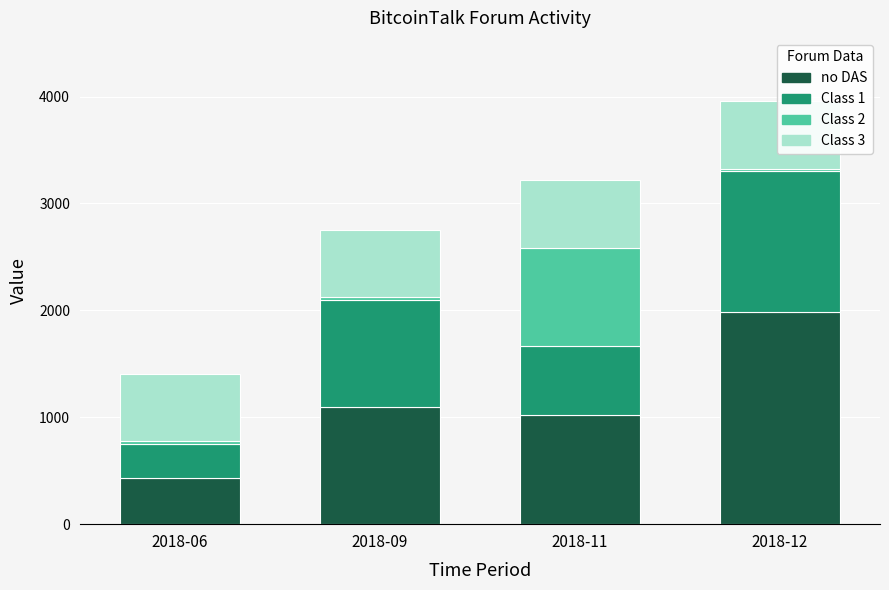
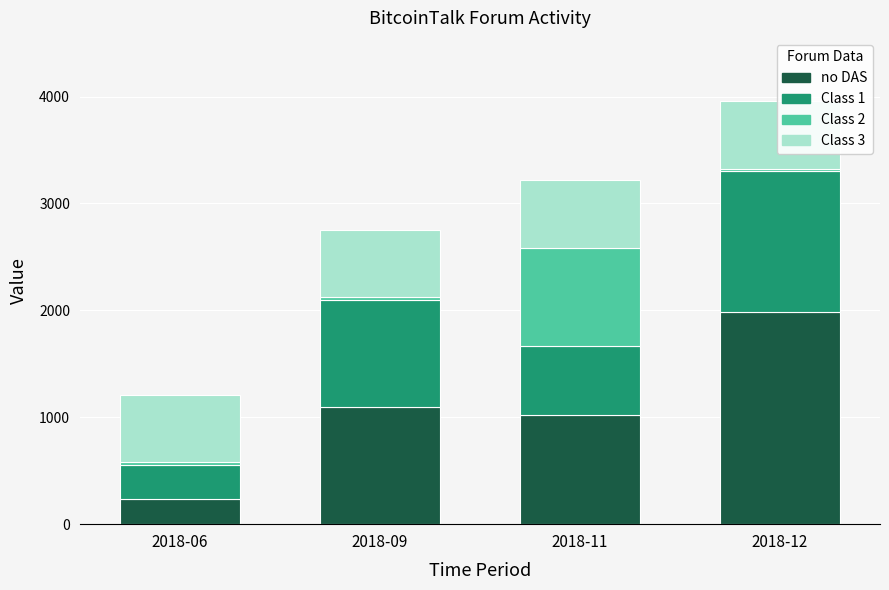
  {
    "no DAS": {
-     "2018-06": 440,
+     "2018-06": 240,
      "2018-09": 1090,
      "2018-11": 1020,
      "2018-12": 1990
    },
    "Class 1": {
      "2018-06": 310,
      "2018-09": 1000,
      "2018-11": 650,
      "2018-12": 1320
    },
    "Class 2": {
      "2018-06": 30,
      "2018-09": 30,
      "2018-11": 920
    },
    "Class 3": {
      "2018-06": 630,
      "2018-09": 630,
      "2018-11": 630
    }
  }
